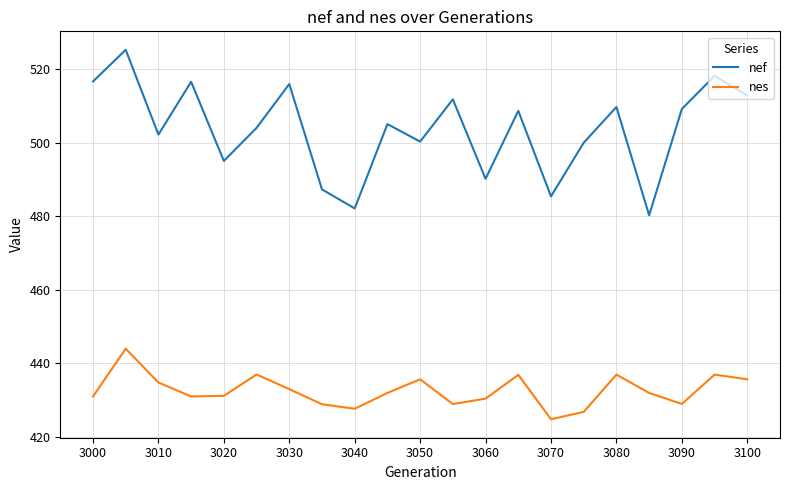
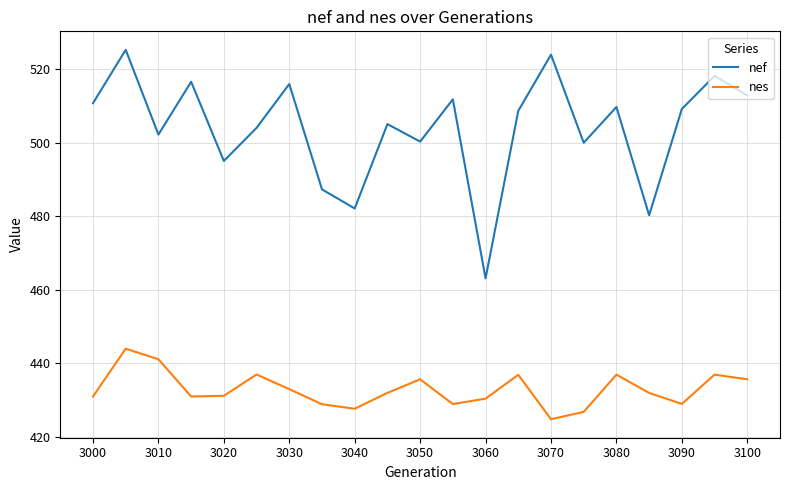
  {
    "nef": {
-     "3000": 517,
+     "3000": 511,
      "3010": 502,
      "3020": 495,
      "3030": 516,
      "3040": 482,
      "3050": 500,
-     "3060": 490,
-     "3070": 485,
+     "3060": 463,
+     "3070": 524,
      "3080": 510,
      "3090": 509
    },
    "nes": {
      "3000": 431,
-     "3010": 435,
+     "3010": 441,
      "3020": 431,
      "3030": 433,
      "3040": 428,
      "3050": 436,
      "3060": 430,
      "3070": 425,
      "3080": 437,
      "3090": 429,
      "3100": 436
    }
  }
